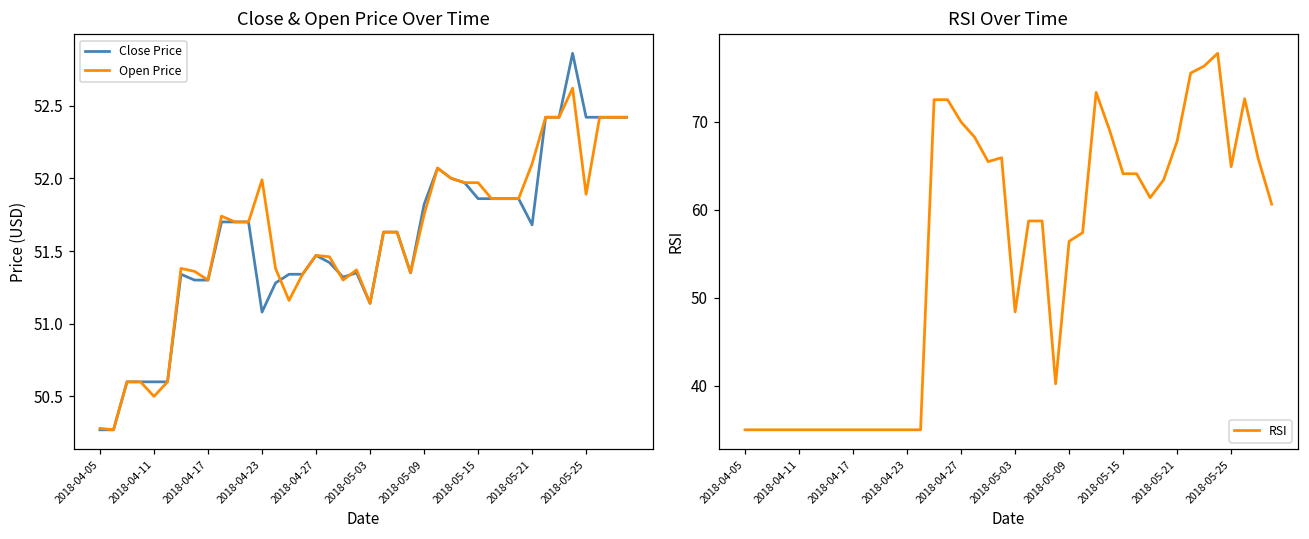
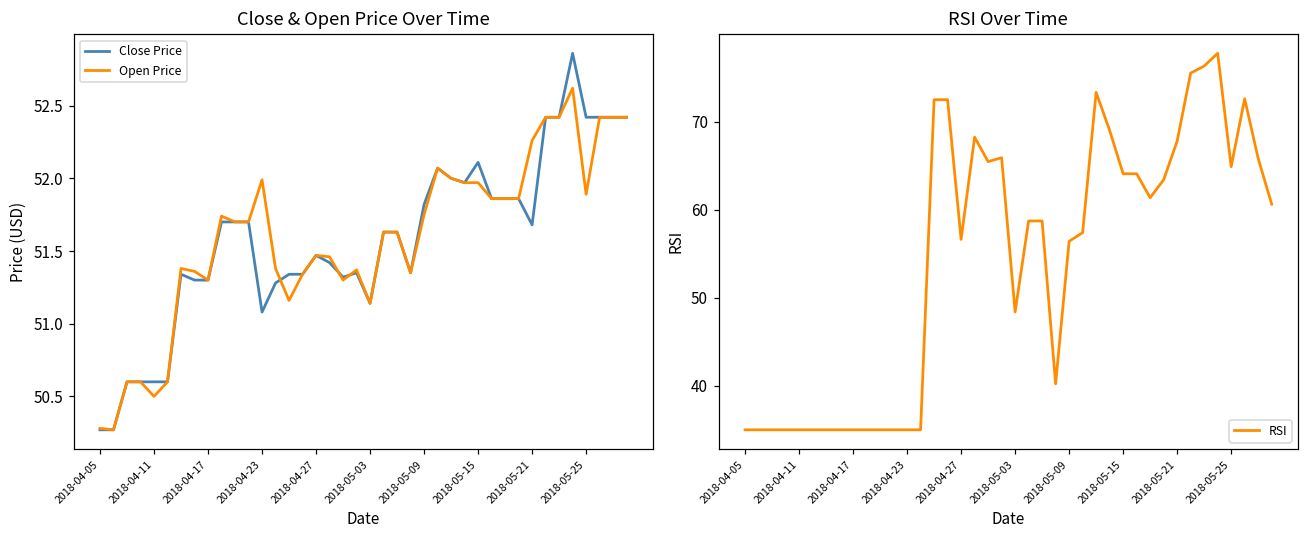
  {
    "Close & Open Price Over Time": {
      "Close Price": {
        "2018-04-11": 50.60,
        "2018-04-23": 51.08,
        "2018-05-09": 51.82,
-       "2018-05-15": 51.86,
+       "2018-05-15": 52.11,
        "2018-05-21": 51.68,
        "2018-05-25": 52.42
      },
      "Open Price": {
        "2018-04-11": 50.50,
        "2018-04-23": 51.99,
        "2018-05-09": 51.75,
        "2018-05-15": 51.97,
-       "2018-05-21": 52.10,
+       "2018-05-21": 52.26,
        "2018-05-25": 51.89
      }
    },
    "RSI Over Time": {
      "2018-04-05": 35,
      "2018-04-11": 35,
      "2018-04-17": 35,
      "2018-04-23": 35,
-     "2018-04-27": 70,
+     "2018-04-27": 57,
      "2018-05-03": 48,
      "2018-05-09": 56,
      "2018-05-15": 64,
      "2018-05-21": 68,
      "2018-05-25": 65
    }
  }
